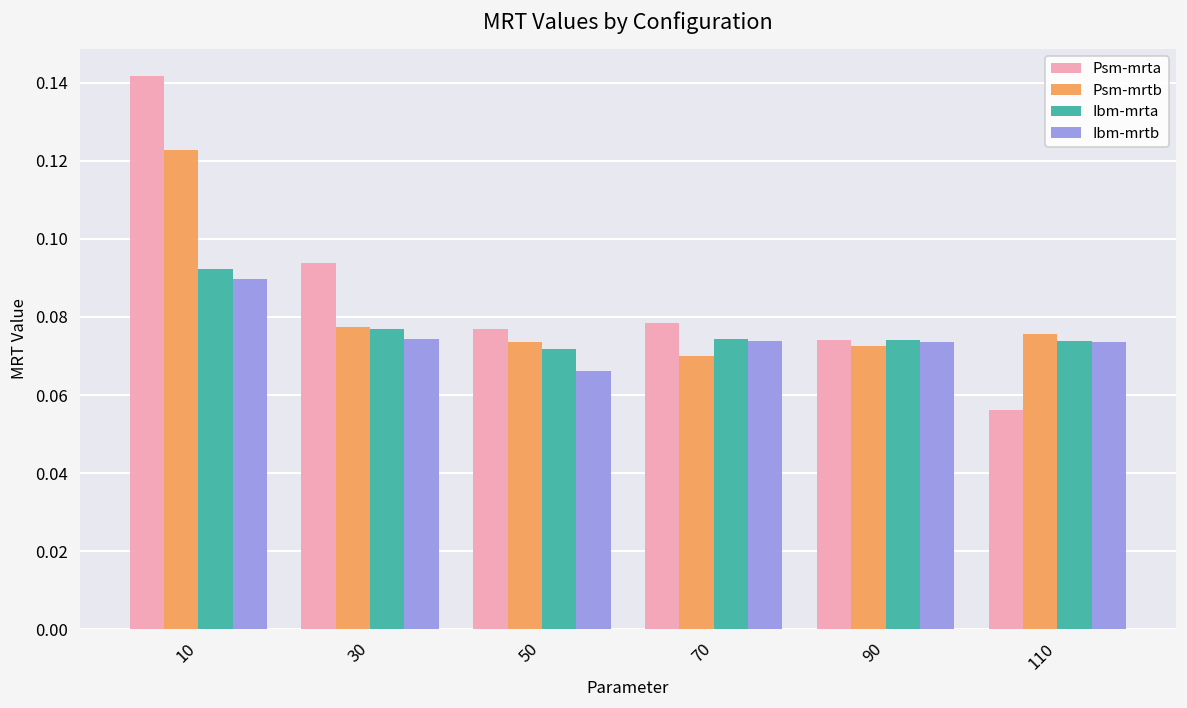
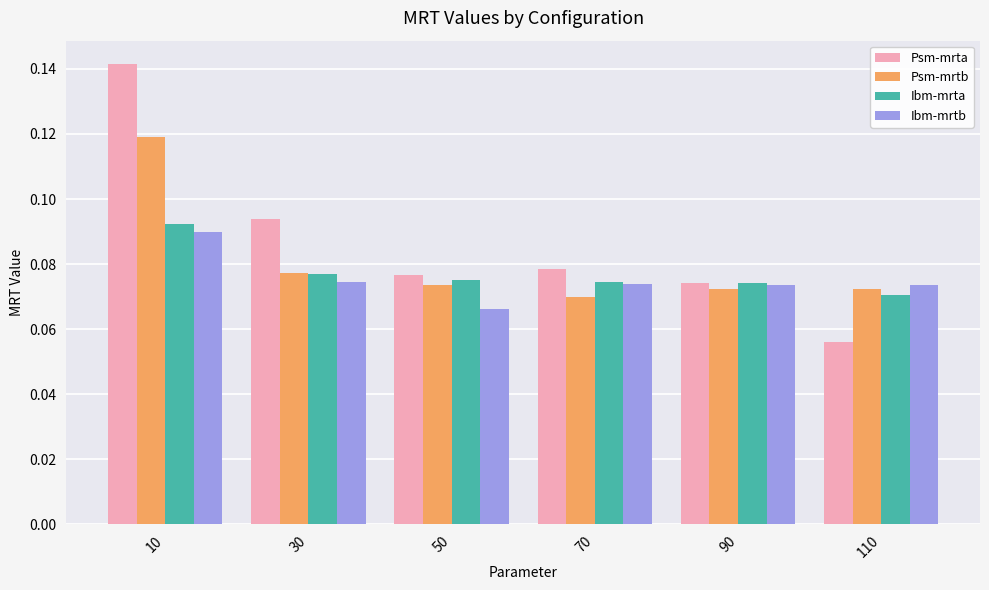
  {
    "Psm-mrta": {
      "10": 0.142,
      "30": 0.094,
      "50": 0.077,
      "70": 0.079,
      "90": 0.074,
      "110": 0.056
    },
    "Psm-mrtb": {
-     "10": 0.123,
+     "10": 0.119,
      "30": 0.077,
      "50": 0.074,
      "70": 0.070,
      "90": 0.072,
-     "110": 0.076
+     "110": 0.072
    },
    "Ibm-mrta": {
      "10": 0.092,
      "30": 0.077,
-     "50": 0.072,
+     "50": 0.075,
      "70": 0.074,
      "90": 0.074,
-     "110": 0.074
+     "110": 0.071
    },
    "Ibm-mrtb": {
      "10": 0.090,
      "30": 0.074,
      "50": 0.066,
      "70": 0.074,
      "90": 0.074,
      "110": 0.073
    }
  }
